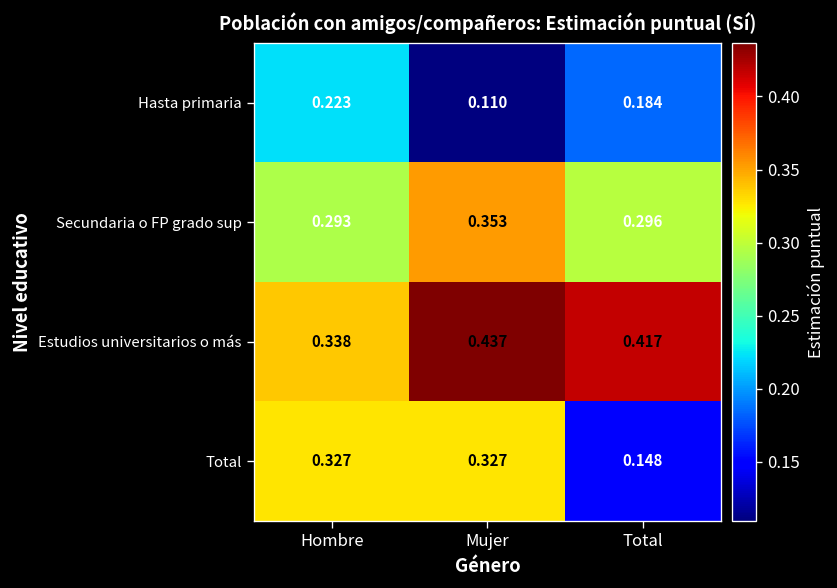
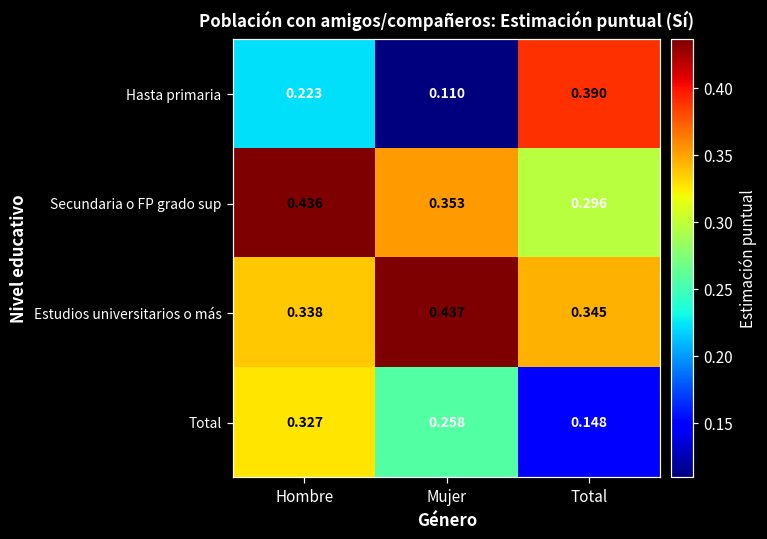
  {
    "Hasta primaria": {
      "Hombre": 0.223,
      "Mujer": 0.110,
-     "Total": 0.184
+     "Total": 0.390
    },
    "Secundaria o FP grado sup": {
-     "Hombre": 0.293,
+     "Hombre": 0.436,
      "Mujer": 0.353,
      "Total": 0.296
    },
    "Estudios universitarios o más": {
      "Hombre": 0.338,
      "Mujer": 0.437,
-     "Total": 0.417
+     "Total": 0.345
    },
    "Total": {
      "Hombre": 0.327,
-     "Mujer": 0.327,
+     "Mujer": 0.258,
      "Total": 0.148
    }
  }
